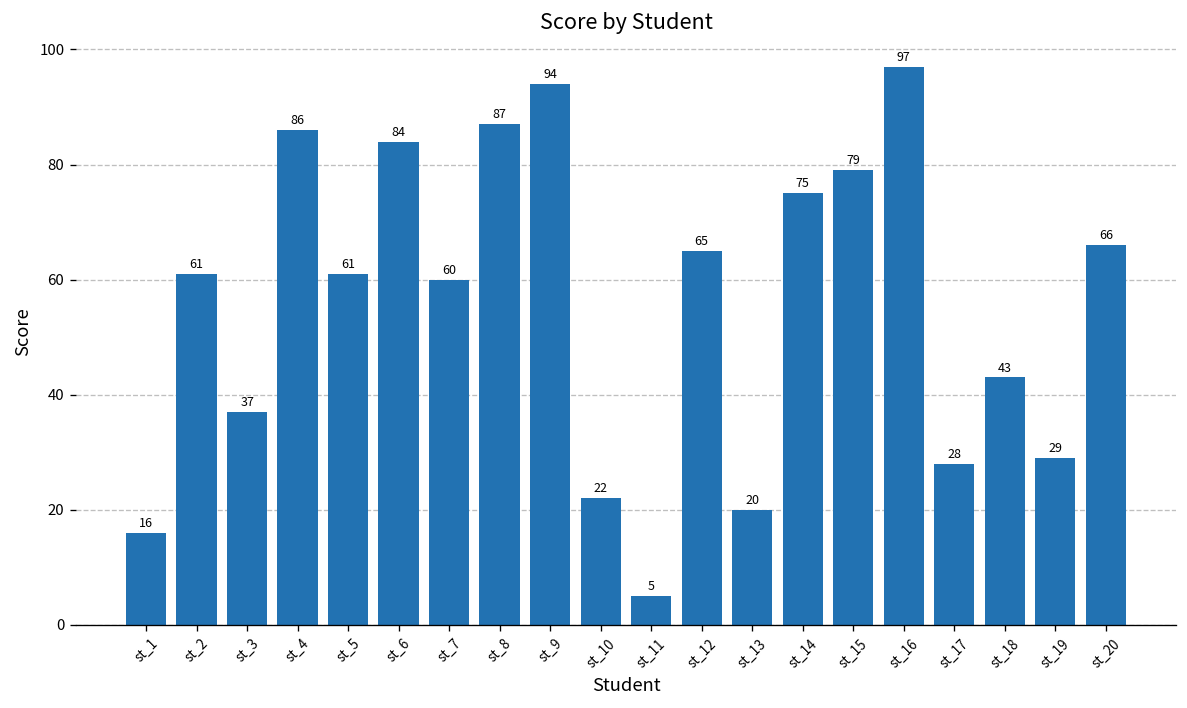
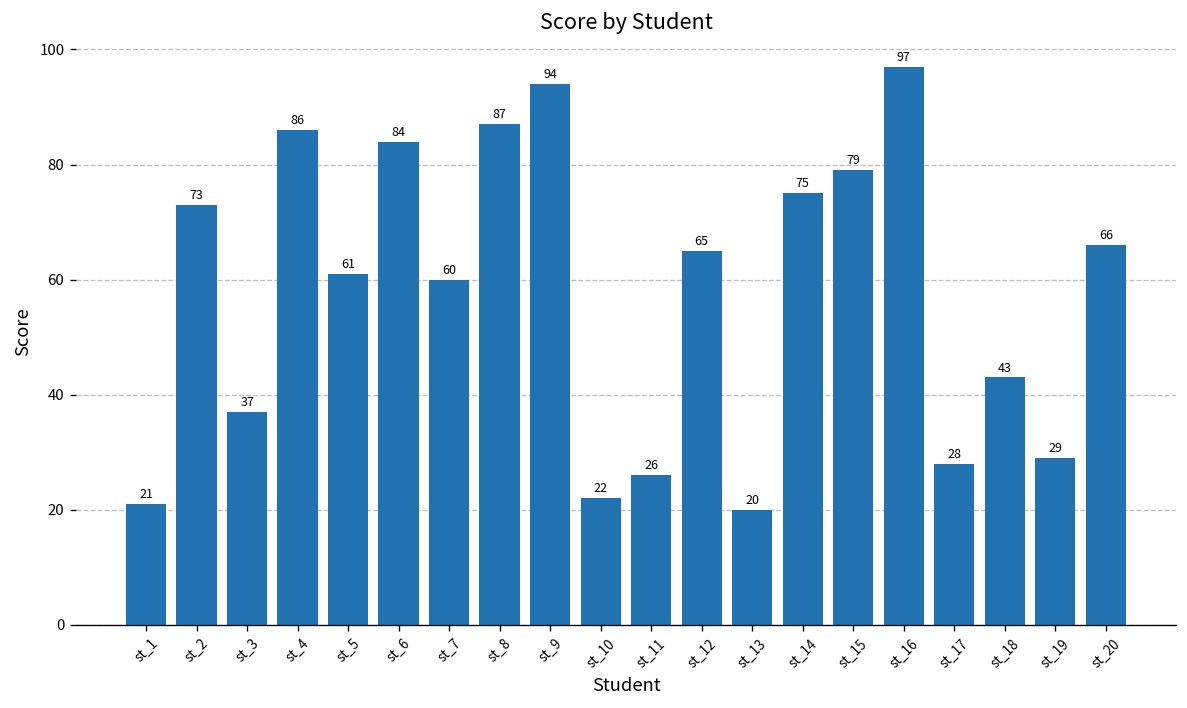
  {
-   "st_1": 16,
-   "st_2": 61,
+   "st_1": 21,
+   "st_2": 73,
    "st_3": 37,
    "st_4": 86,
    "st_5": 61,
    "st_6": 84,
    "st_7": 60,
    "st_8": 87,
    "st_9": 94,
    "st_10": 22,
-   "st_11": 5,
+   "st_11": 26,
    "st_12": 65,
    "st_13": 20,
    "st_14": 75,
    "st_15": 79,
    "st_16": 97,
    "st_17": 28,
    "st_18": 43,
    "st_19": 29,
    "st_20": 66
  }
